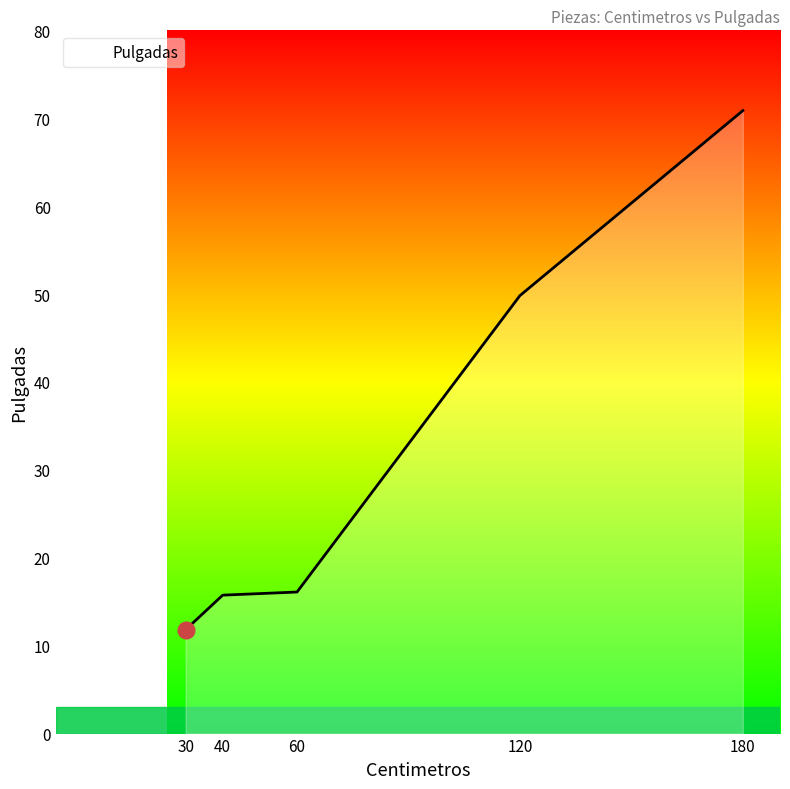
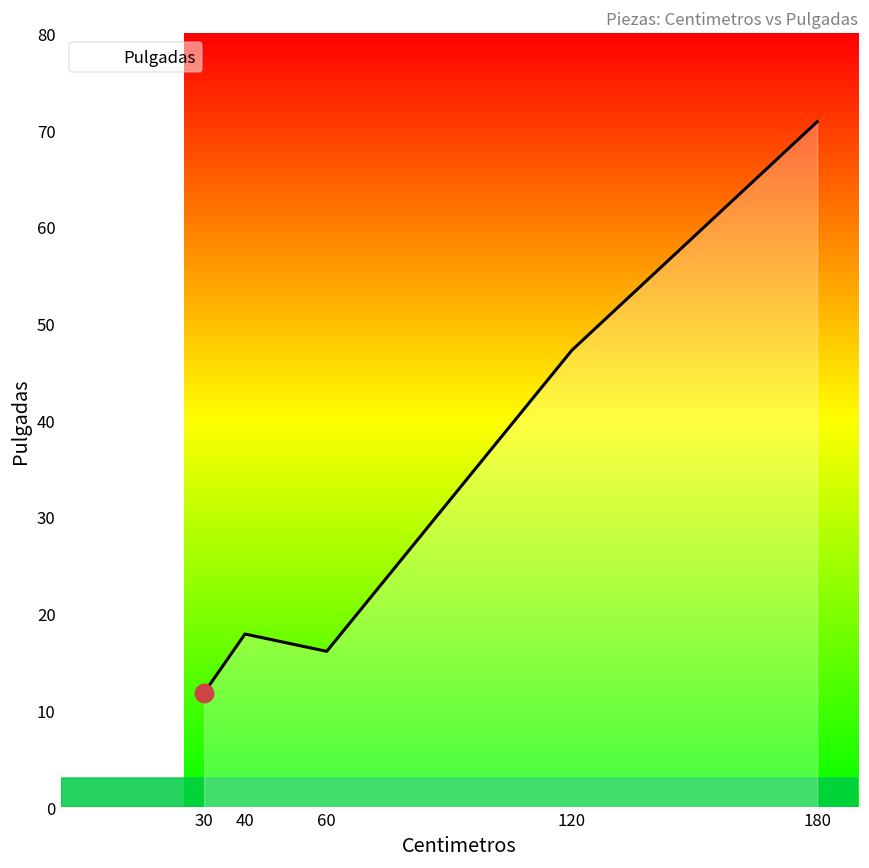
  {
    "Pulgadas": {
-     "40": 16,
+     "40": 18,
      "60": 16,
-     "120": 50,
+     "120": 47,
      "180": 71
    }
  }
